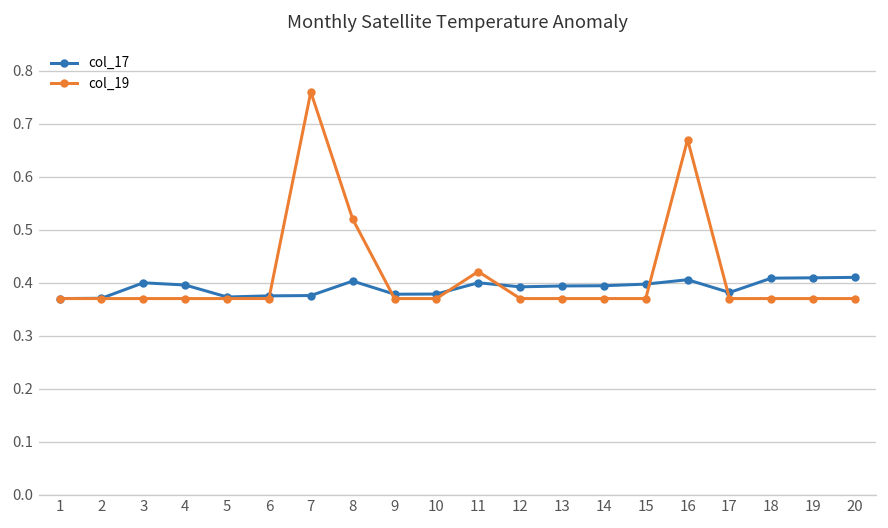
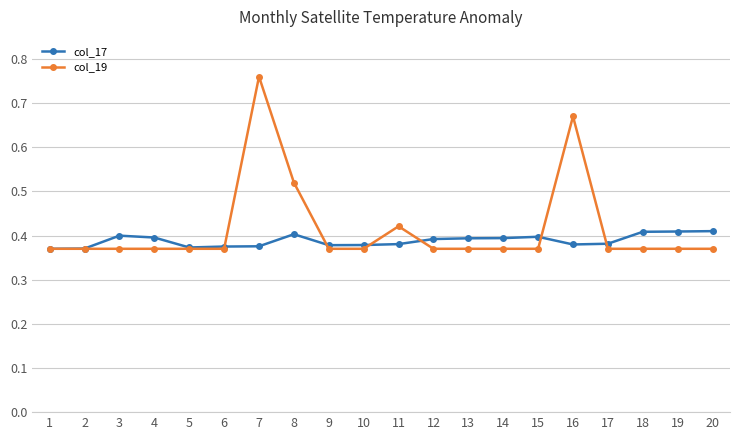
  {
    "col_17": {
      "3": 0.40,
      "4": 0.40,
      "7": 0.38,
      "8": 0.40,
      "9": 0.38,
      "10": 0.38,
-     "11": 0.40,
+     "11": 0.38,
      "12": 0.39,
      "13": 0.39,
      "14": 0.39,
      "15": 0.40,
-     "16": 0.41,
+     "16": 0.38,
      "17": 0.38,
      "18": 0.41,
      "19": 0.41,
      "20": 0.41
    },
    "col_19": {
      "3": 0.37,
      "4": 0.37,
      "7": 0.76,
      "8": 0.52,
      "9": 0.37,
      "10": 0.37,
      "11": 0.42,
      "12": 0.37,
      "13": 0.37,
      "14": 0.37,
      "15": 0.37,
      "16": 0.67,
      "17": 0.37,
      "18": 0.37,
      "19": 0.37,
      "20": 0.37
    }
  }
